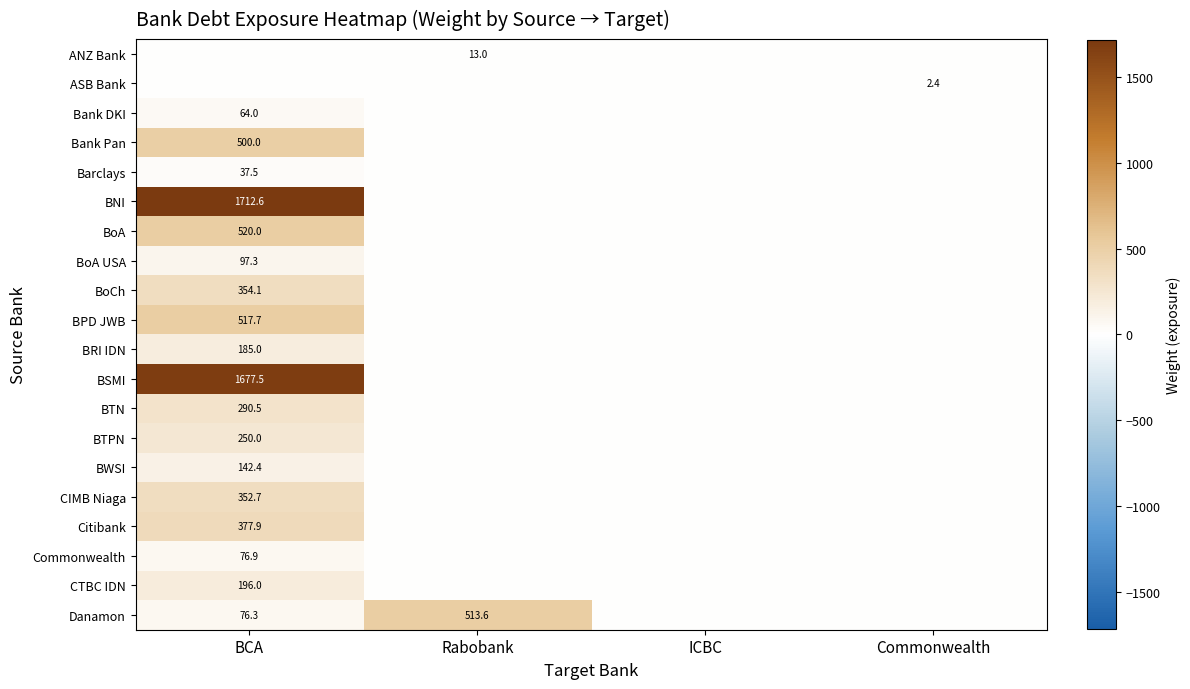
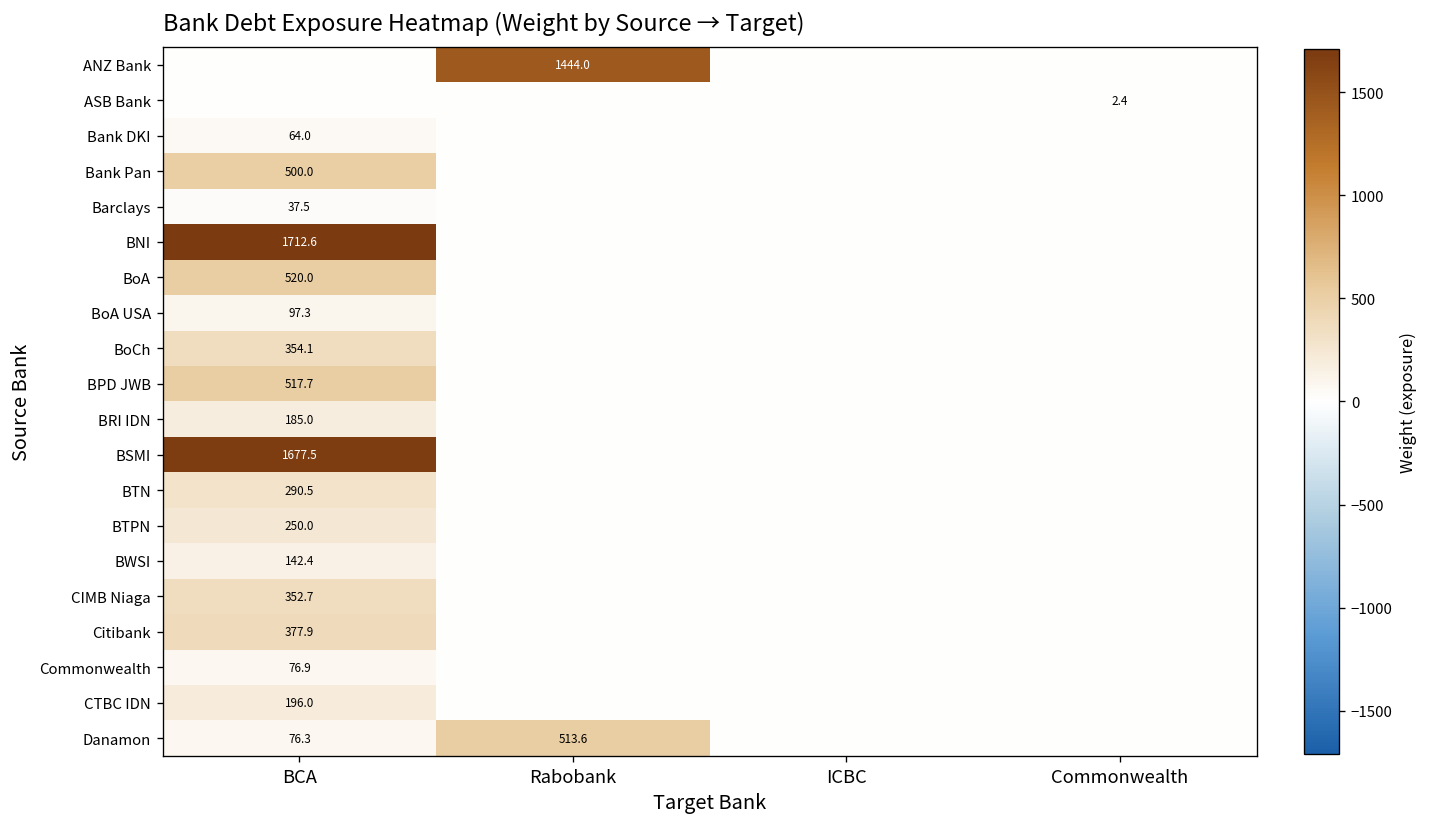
  {
    "ANZ Bank": {
-     "Rabobank": 13.0
+     "Rabobank": 1444.0
    },
    "ASB Bank": {
      "Commonwealth": 2.4
    },
    "Bank DKI": {
      "BCA": 64.0
    },
    "Bank Pan": {
      "BCA": 500.0
    },
    "Barclays": {
      "BCA": 37.5
    },
    "BNI": {
      "BCA": 1712.6
    },
    "BoA": {
      "BCA": 520.0
    },
    "BoA USA": {
      "BCA": 97.3
    },
    "BoCh": {
      "BCA": 354.1
    },
    "BPD JWB": {
      "BCA": 517.7
    },
    "BRI IDN": {
      "BCA": 185.0
    },
    "BSMI": {
      "BCA": 1677.5
    },
    "BTN": {
      "BCA": 290.5
    },
    "BTPN": {
      "BCA": 250.0
    },
    "BWSI": {
      "BCA": 142.4
    },
    "CIMB Niaga": {
      "BCA": 352.7
    },
    "Citibank": {
      "BCA": 377.9
    },
    "Commonwealth": {
      "BCA": 76.9
    },
    "CTBC IDN": {
      "BCA": 196.0
    },
    "Danamon": {
      "BCA": 76.3,
      "Rabobank": 513.6
    }
  }
